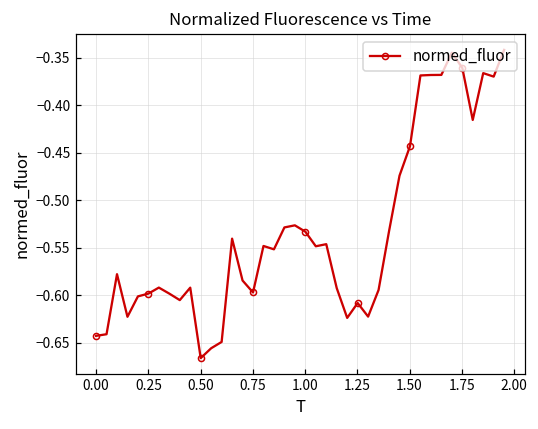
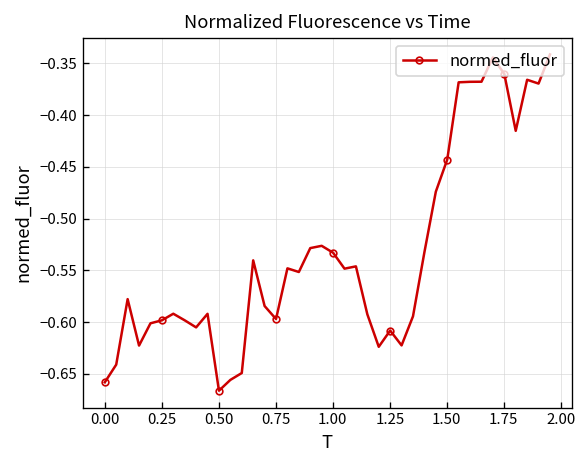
  {
-   "0.00": -0.64,
+   "0.00": -0.66,
    "0.25": -0.60,
    "0.50": -0.67,
    "0.75": -0.60
  }
